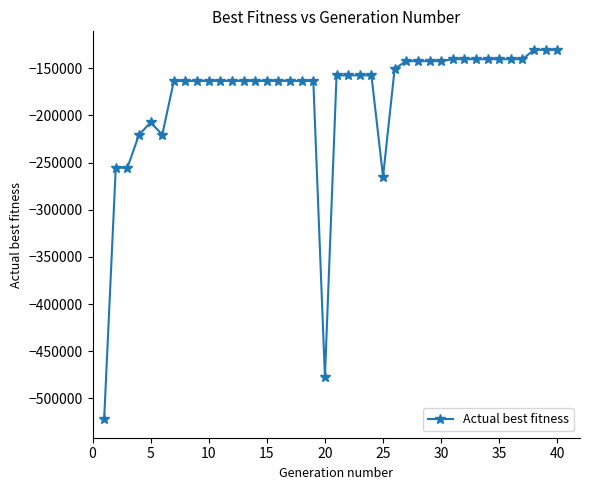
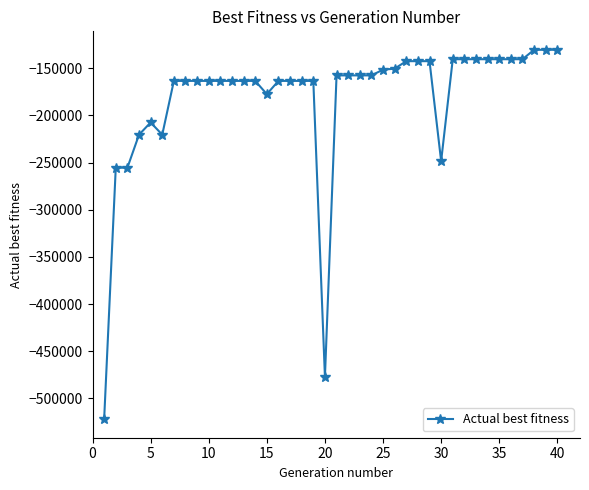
  {
    "5": -210000,
    "10": -160000,
-   "15": -160000,
+   "15": -180000,
    "20": -480000,
-   "25": -270000,
-   "30": -140000,
+   "25": -150000,
+   "30": -250000,
    "35": -140000,
    "40": -130000
  }
